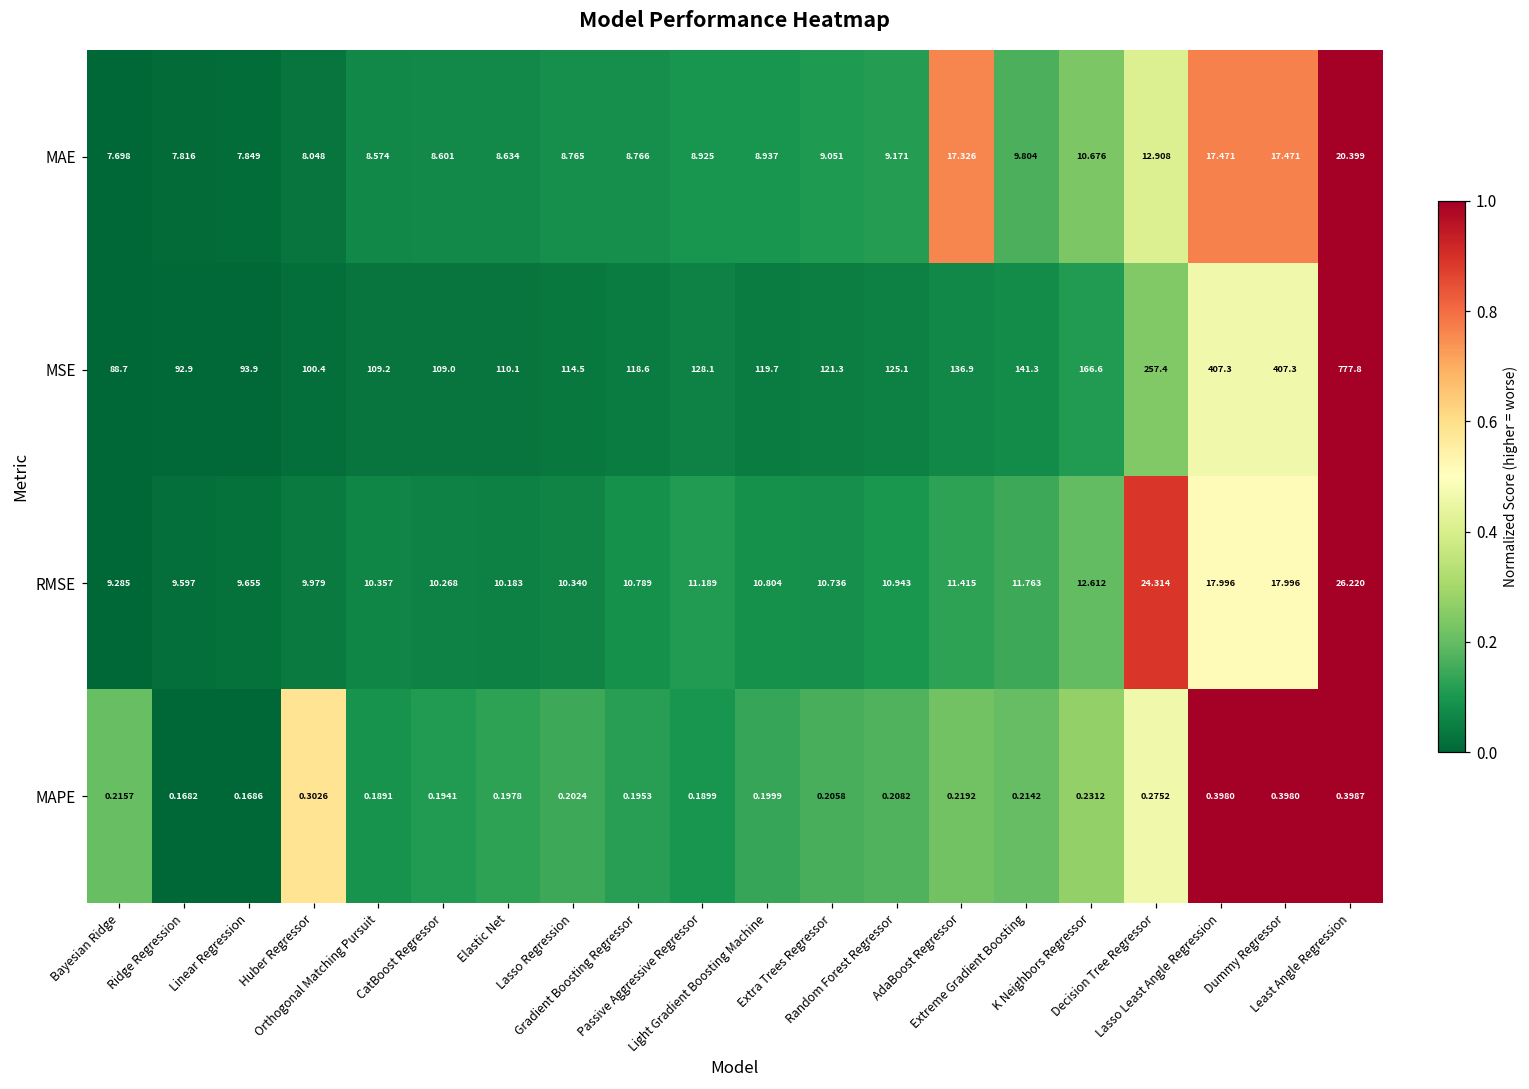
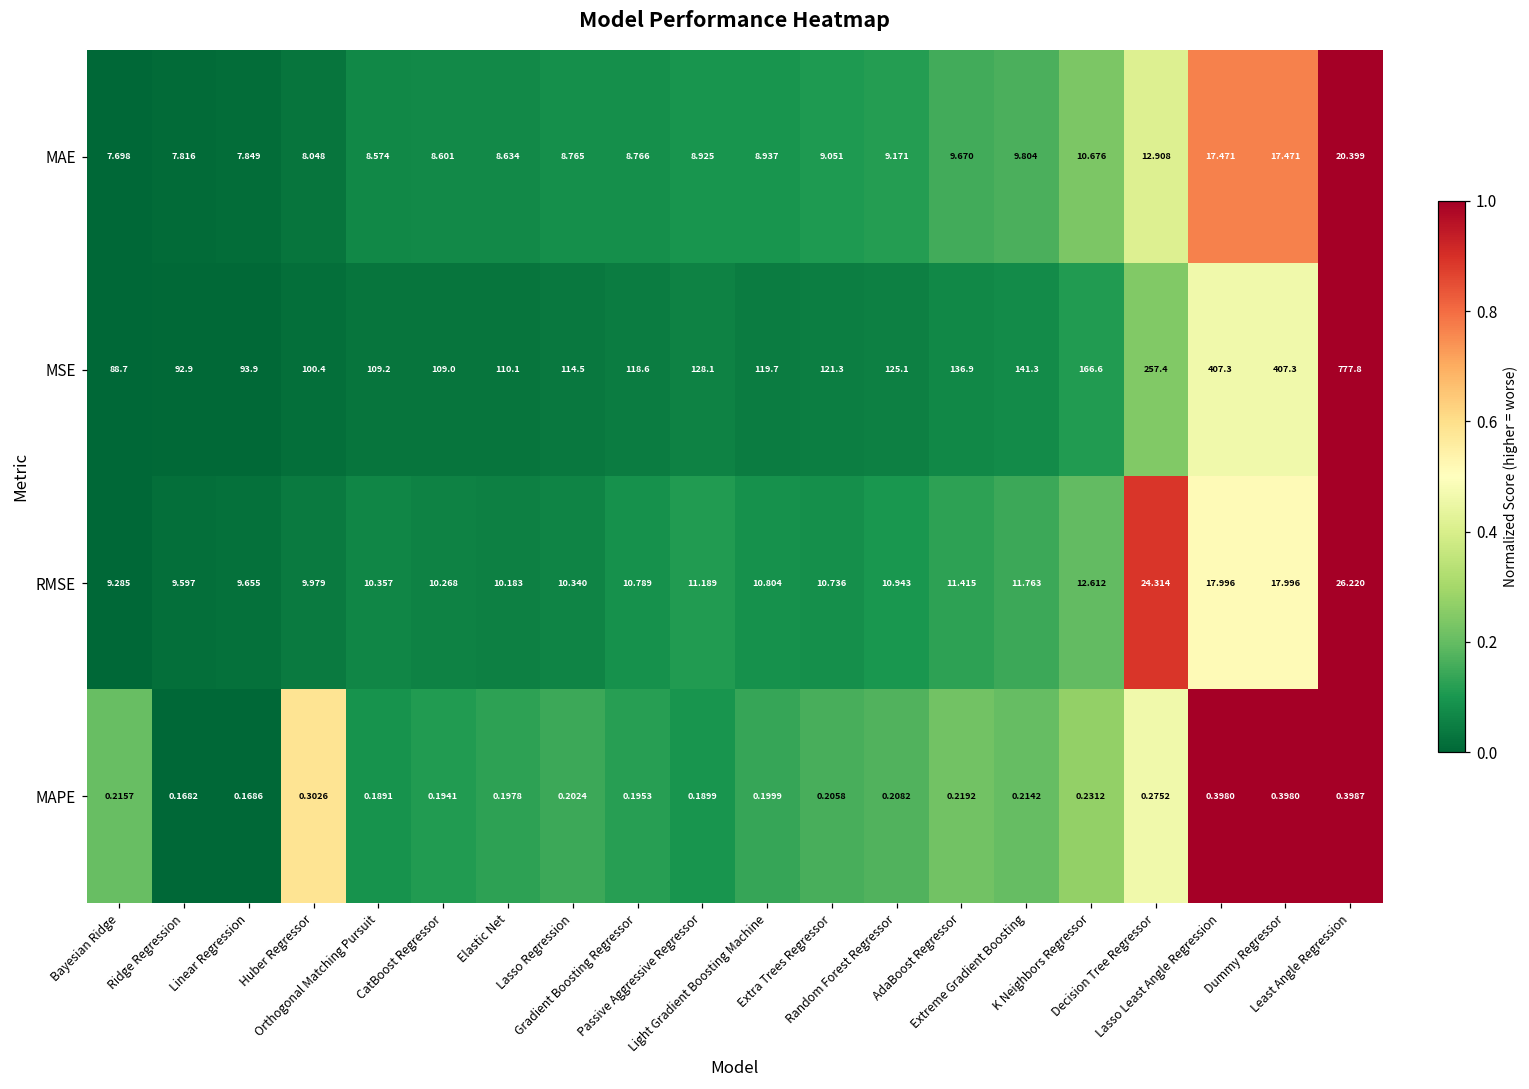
  {
    "MAE": {
      "Bayesian Ridge": 7.698,
      "Ridge Regression": 7.816,
      "Linear Regression": 7.849,
      "Huber Regressor": 8.048,
      "Orthogonal Matching Pursuit": 8.574,
      "CatBoost Regressor": 8.601,
      "Elastic Net": 8.634,
      "Lasso Regression": 8.765,
      "Gradient Boosting Regressor": 8.766,
      "Passive Aggressive Regressor": 8.925,
      "Light Gradient Boosting Machine": 8.937,
      "Extra Trees Regressor": 9.051,
      "Random Forest Regressor": 9.171,
-     "AdaBoost Regressor": 17.326,
+     "AdaBoost Regressor": 9.670,
      "Extreme Gradient Boosting": 9.804,
      "K Neighbors Regressor": 10.676,
      "Decision Tree Regressor": 12.908,
      "Lasso Least Angle Regression": 17.471,
      "Dummy Regressor": 17.471,
      "Least Angle Regression": 20.399
    },
    "MSE": {
      "Bayesian Ridge": 88.7,
      "Ridge Regression": 92.9,
      "Linear Regression": 93.9,
      "Huber Regressor": 100.4,
      "Orthogonal Matching Pursuit": 109.2,
      "CatBoost Regressor": 109.0,
      "Elastic Net": 110.1,
      "Lasso Regression": 114.5,
      "Gradient Boosting Regressor": 118.6,
      "Passive Aggressive Regressor": 128.1,
      "Light Gradient Boosting Machine": 119.7,
      "Extra Trees Regressor": 121.3,
      "Random Forest Regressor": 125.1,
      "AdaBoost Regressor": 136.9,
      "Extreme Gradient Boosting": 141.3,
      "K Neighbors Regressor": 166.6,
      "Decision Tree Regressor": 257.4,
      "Lasso Least Angle Regression": 407.3,
      "Dummy Regressor": 407.3,
      "Least Angle Regression": 777.8
    },
    "RMSE": {
      "Bayesian Ridge": 9.285,
      "Ridge Regression": 9.597,
      "Linear Regression": 9.655,
      "Huber Regressor": 9.979,
      "Orthogonal Matching Pursuit": 10.357,
      "CatBoost Regressor": 10.268,
      "Elastic Net": 10.183,
      "Lasso Regression": 10.340,
      "Gradient Boosting Regressor": 10.789,
      "Passive Aggressive Regressor": 11.189,
      "Light Gradient Boosting Machine": 10.804,
      "Extra Trees Regressor": 10.736,
      "Random Forest Regressor": 10.943,
      "AdaBoost Regressor": 11.415,
      "Extreme Gradient Boosting": 11.763,
      "K Neighbors Regressor": 12.612,
      "Decision Tree Regressor": 24.314,
      "Lasso Least Angle Regression": 17.996,
      "Dummy Regressor": 17.996,
      "Least Angle Regression": 26.220
    },
    "MAPE": {
      "Bayesian Ridge": 0.2157,
      "Ridge Regression": 0.1682,
      "Linear Regression": 0.1686,
      "Huber Regressor": 0.3026,
      "Orthogonal Matching Pursuit": 0.1891,
      "CatBoost Regressor": 0.1941,
      "Elastic Net": 0.1978,
      "Lasso Regression": 0.2024,
      "Gradient Boosting Regressor": 0.1953,
      "Passive Aggressive Regressor": 0.1899,
      "Light Gradient Boosting Machine": 0.1999,
      "Extra Trees Regressor": 0.2058,
      "Random Forest Regressor": 0.2082,
      "AdaBoost Regressor": 0.2192,
      "Extreme Gradient Boosting": 0.2142,
      "K Neighbors Regressor": 0.2312,
      "Decision Tree Regressor": 0.2752,
      "Lasso Least Angle Regression": 0.3980,
      "Dummy Regressor": 0.3980,
      "Least Angle Regression": 0.3987
    }
  }
